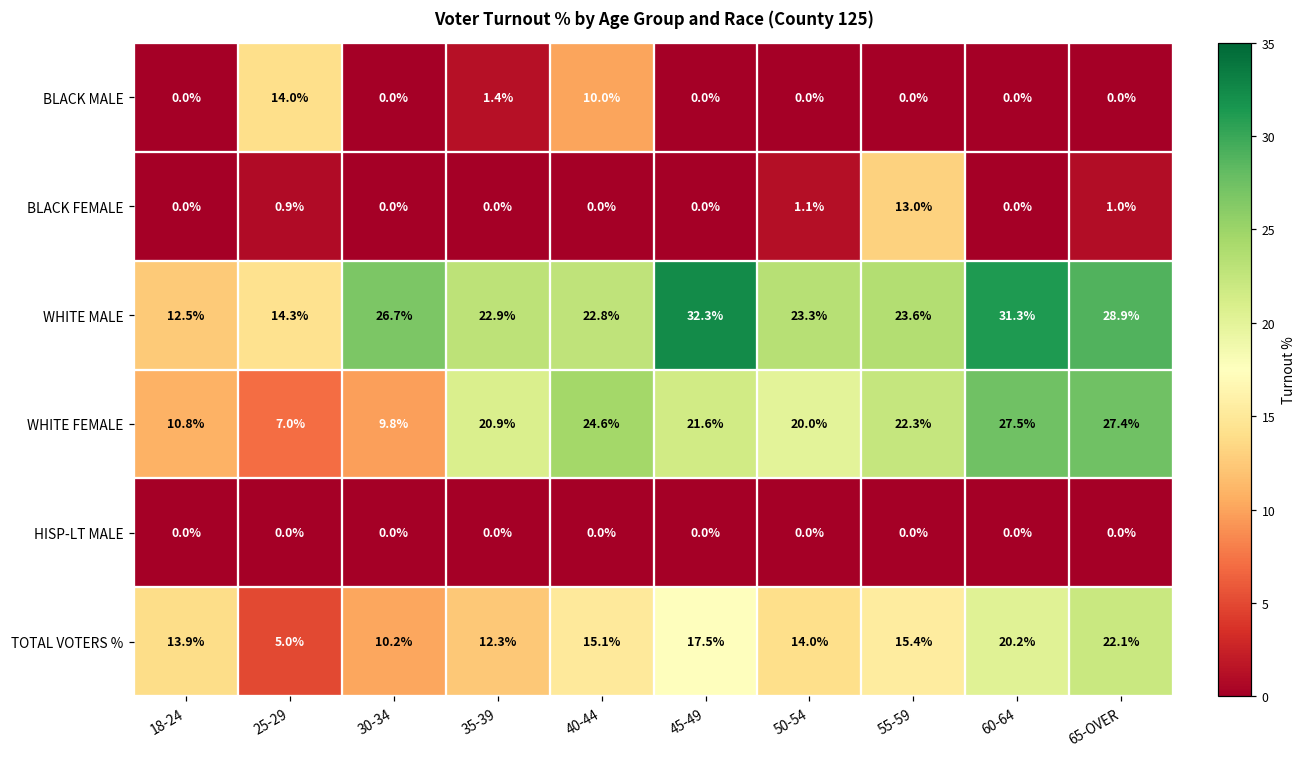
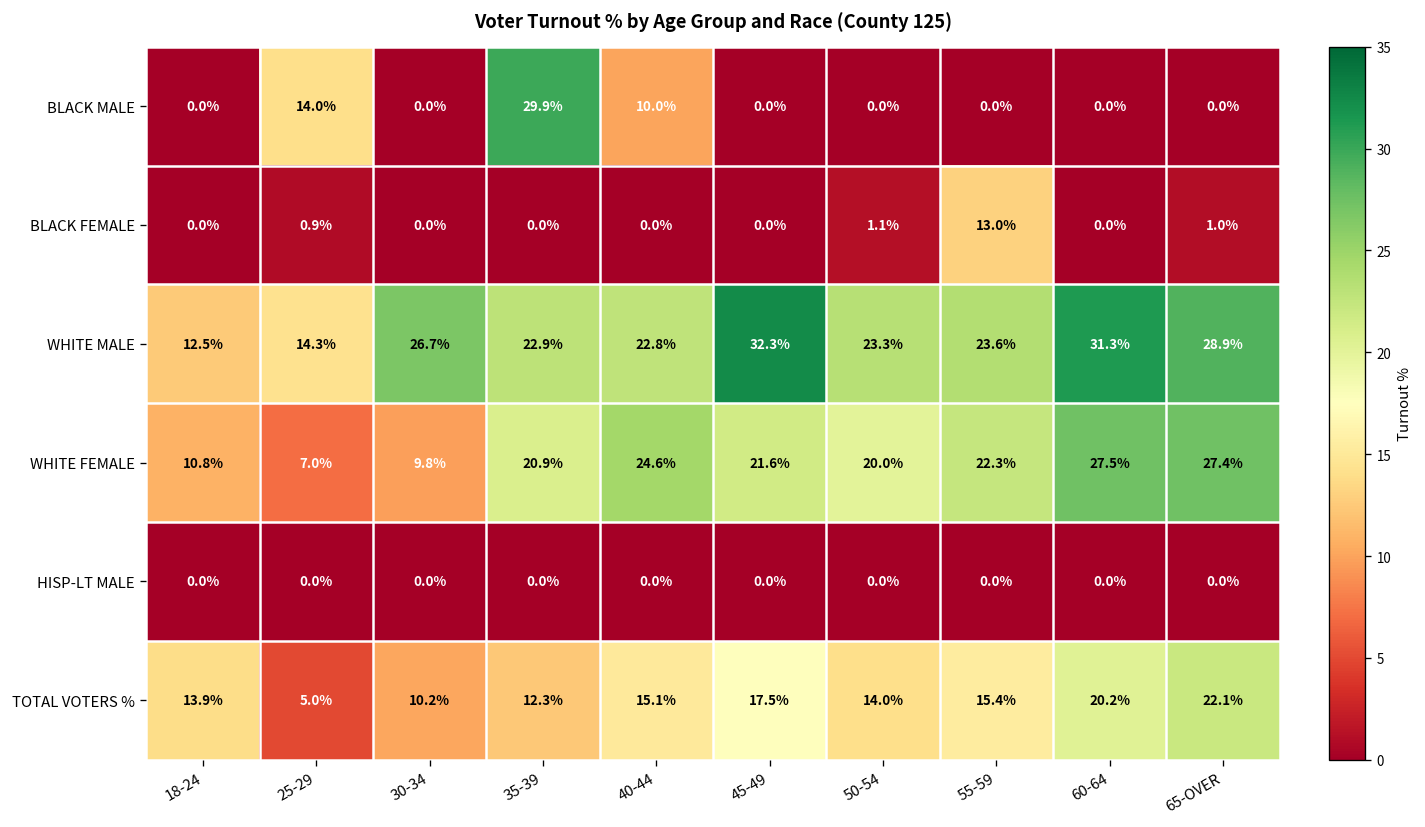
  {
    "BLACK MALE": {
      "18-24": "0.0%",
      "25-29": "14.0%",
      "30-34": "0.0%",
-     "35-39": "1.4%",
+     "35-39": "29.9%",
      "40-44": "10.0%",
      "45-49": "0.0%",
      "50-54": "0.0%",
      "55-59": "0.0%",
      "60-64": "0.0%",
      "65-OVER": "0.0%"
    },
    "BLACK FEMALE": {
      "18-24": "0.0%",
      "25-29": "0.9%",
      "30-34": "0.0%",
      "35-39": "0.0%",
      "40-44": "0.0%",
      "45-49": "0.0%",
      "50-54": "1.1%",
      "55-59": "13.0%",
      "60-64": "0.0%",
      "65-OVER": "1.0%"
    },
    "WHITE MALE": {
      "18-24": "12.5%",
      "25-29": "14.3%",
      "30-34": "26.7%",
      "35-39": "22.9%",
      "40-44": "22.8%",
      "45-49": "32.3%",
      "50-54": "23.3%",
      "55-59": "23.6%",
      "60-64": "31.3%",
      "65-OVER": "28.9%"
    },
    "WHITE FEMALE": {
      "18-24": "10.8%",
      "25-29": "7.0%",
      "30-34": "9.8%",
      "35-39": "20.9%",
      "40-44": "24.6%",
      "45-49": "21.6%",
      "50-54": "20.0%",
      "55-59": "22.3%",
      "60-64": "27.5%",
      "65-OVER": "27.4%"
    },
    "HISP-LT MALE": {
      "18-24": "0.0%",
      "25-29": "0.0%",
      "30-34": "0.0%",
      "35-39": "0.0%",
      "40-44": "0.0%",
      "45-49": "0.0%",
      "50-54": "0.0%",
      "55-59": "0.0%",
      "60-64": "0.0%",
      "65-OVER": "0.0%"
    },
    "TOTAL VOTERS %": {
      "18-24": "13.9%",
      "25-29": "5.0%",
      "30-34": "10.2%",
      "35-39": "12.3%",
      "40-44": "15.1%",
      "45-49": "17.5%",
      "50-54": "14.0%",
      "55-59": "15.4%",
      "60-64": "20.2%",
      "65-OVER": "22.1%"
    }
  }
